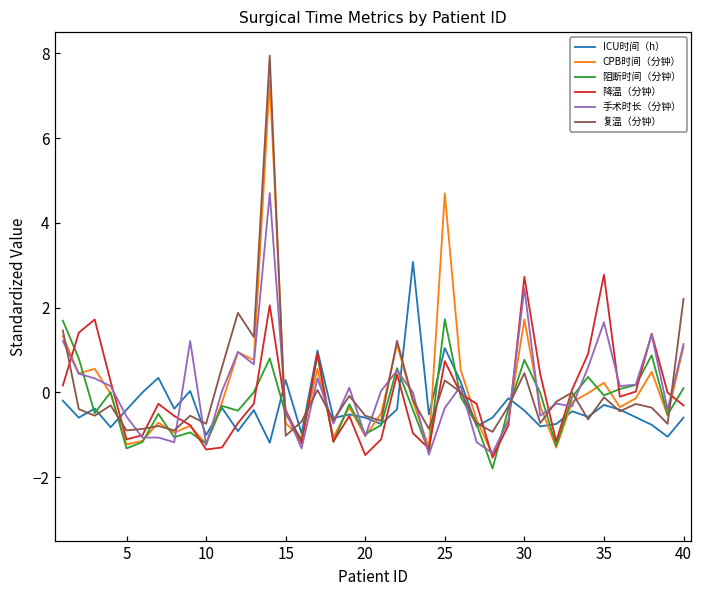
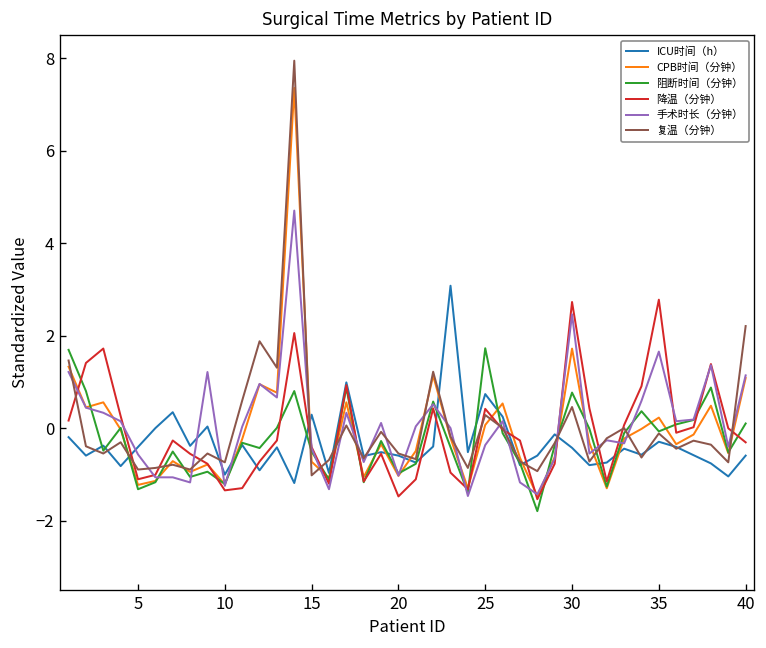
  {
    "ICU时间（h）": {
      "5": -0.4,
      "10": -1.0,
      "15": 0.3,
-     "25": 1.0,
+     "25": 0.7,
      "30": -0.4,
      "35": -0.3,
      "40": -0.6
    },
    "CPB时间（分钟）": {
      "5": -1.2,
      "15": -0.7,
-     "25": 4.7,
+     "25": 0.1,
      "30": 1.7,
      "35": 0.2
    },
    "阻断时间（分钟）": {
      "5": -1.3,
      "15": -0.5,
      "25": 1.7,
      "30": 0.8,
      "40": 0.1
    },
    "降温（分钟）": {
      "5": -1.1,
      "10": -1.3,
      "20": -1.5,
-     "25": 0.7,
+     "25": 0.4,
      "30": 2.7,
      "35": 2.8,
      "40": -0.3
    },
    "手术时长（分钟）": {
      "5": -0.6,
      "25": -0.4,
      "30": 2.5,
      "35": 1.7
    },
    "复温（分钟）": {
      "5": -0.9,
      "10": -0.7,
      "15": -1.0,
      "25": 0.3,
      "30": 0.5,
      "40": 2.2
    }
  }
